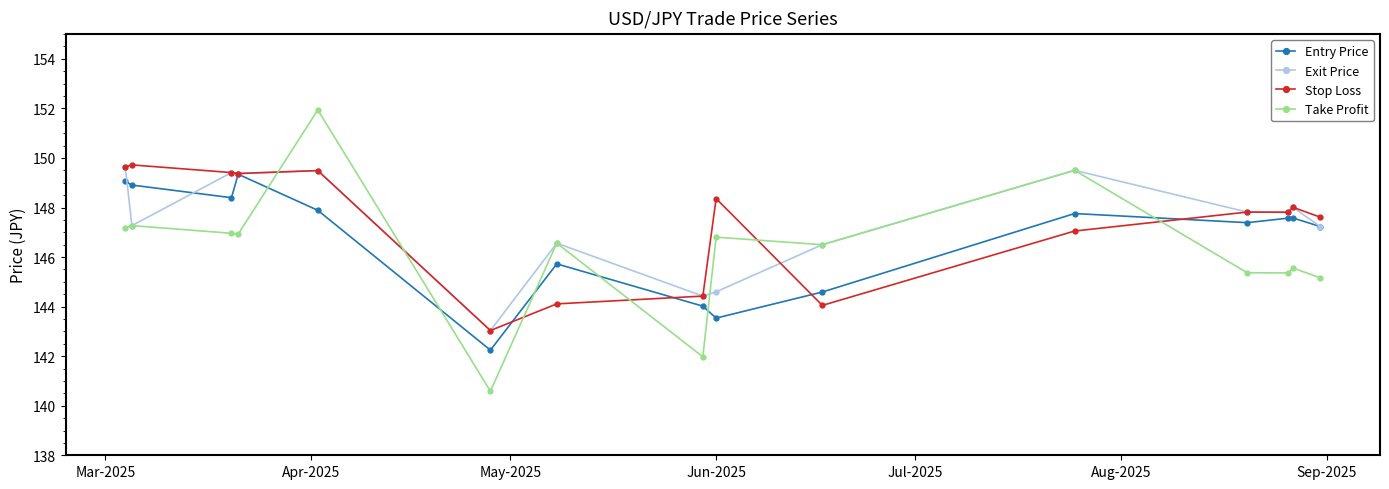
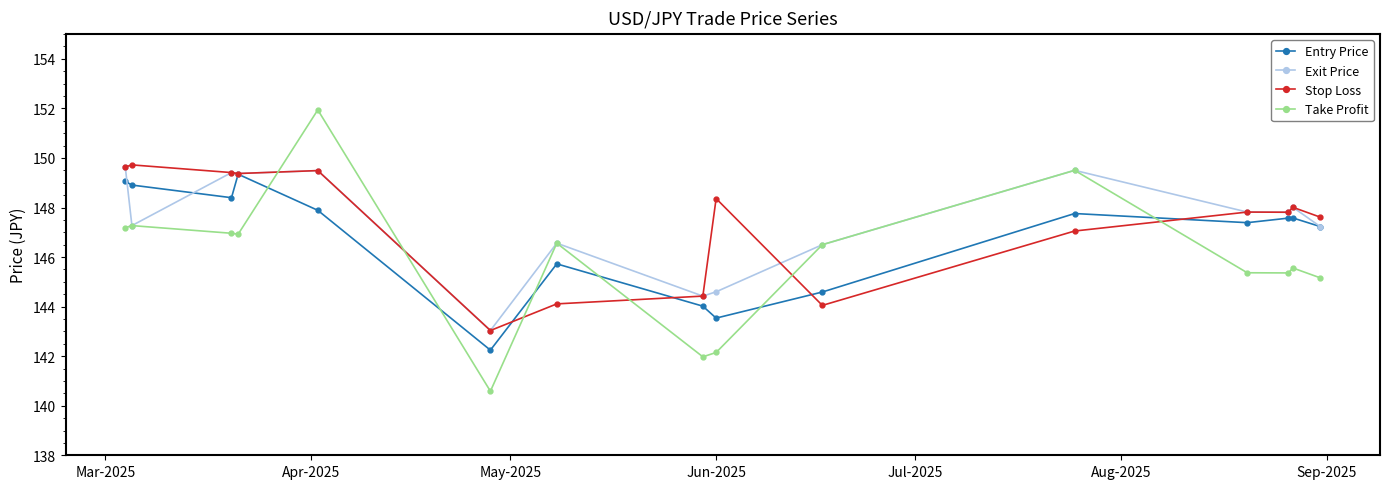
  {
    "Entry Price": {
      "Jun-2025": 143.5
    },
    "Exit Price": {
      "Jun-2025": 144.6
    },
    "Stop Loss": {
      "Jun-2025": 148.4
    },
    "Take Profit": {
-     "Jun-2025": 146.8
+     "Jun-2025": 142.1
    }
  }
